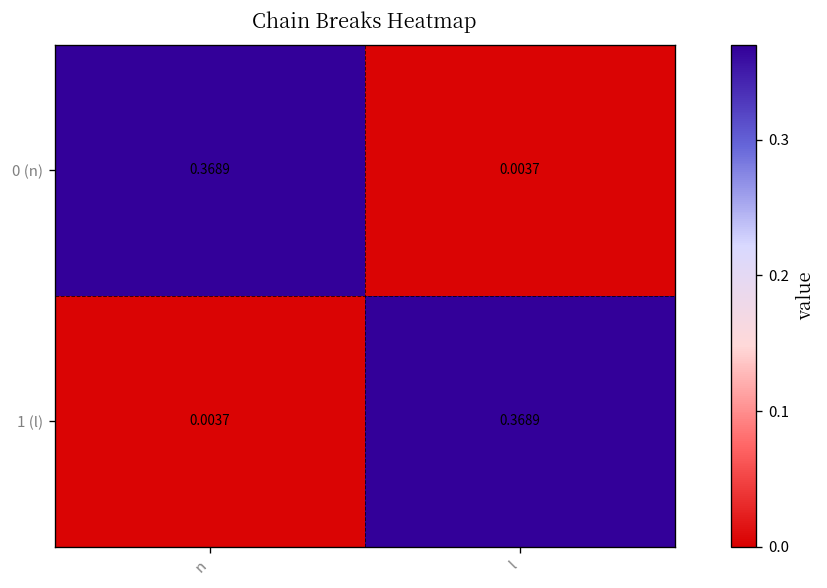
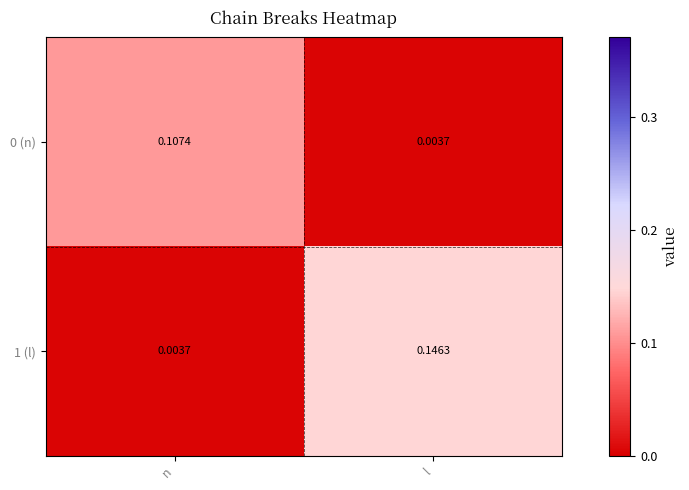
  {
    "0 (n)": {
-     "n": 0.3689,
+     "n": 0.1074,
      "l": 0.0037
    },
    "1 (l)": {
      "n": 0.0037,
-     "l": 0.3689
+     "l": 0.1463
    }
  }
